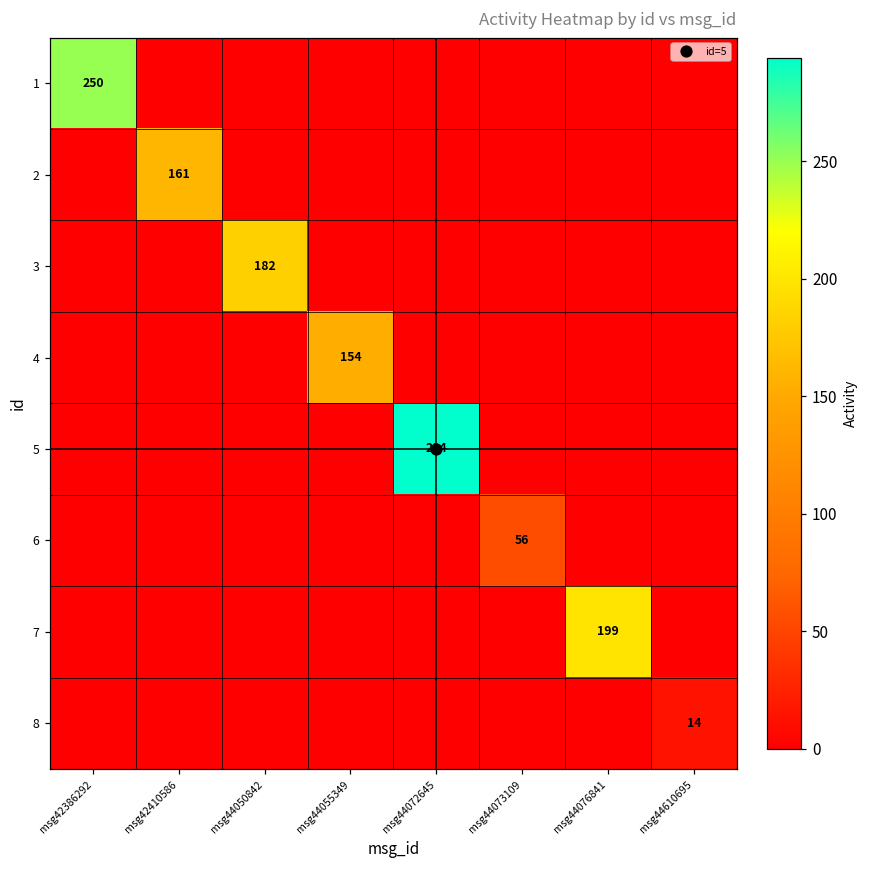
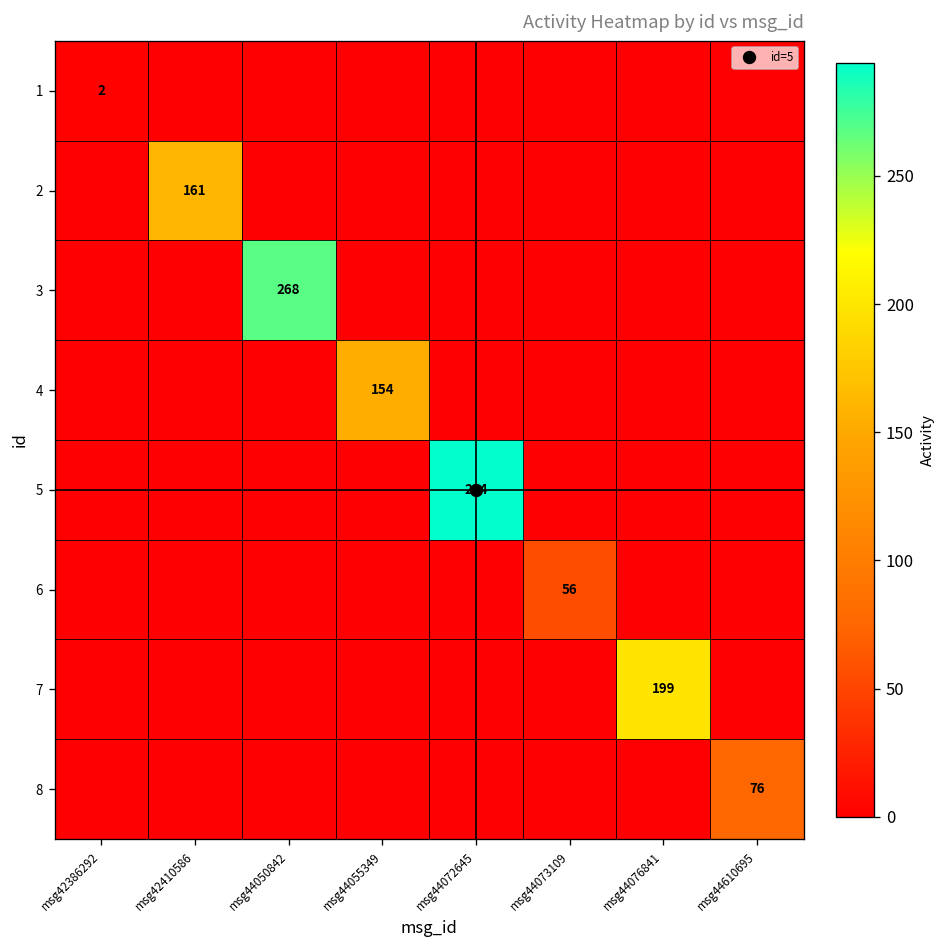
  {
    "1": {
-     "msg42386292": 250
+     "msg42386292": 2
    },
    "2": {
      "msg42410586": 161
    },
    "3": {
-     "msg44050842": 182
+     "msg44050842": 268
    },
    "4": {
      "msg44055349": 154
    },
    "6": {
      "msg44073109": 56
    },
    "7": {
      "msg44076841": 199
    },
    "8": {
-     "msg44610695": 14
+     "msg44610695": 76
    }
  }
